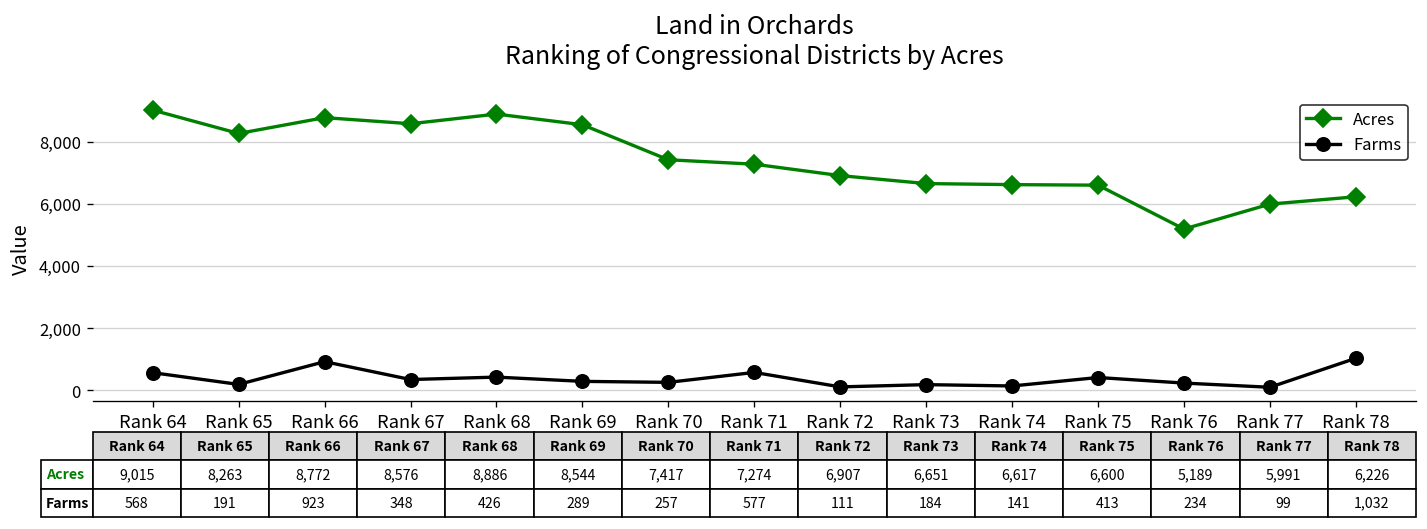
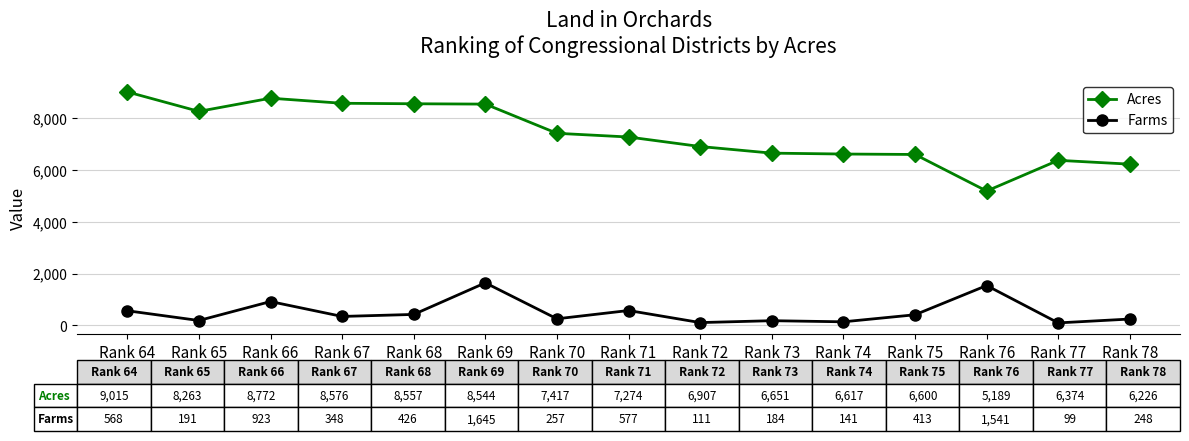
  {
    "Acres": {
-     "Rank 68": "8,886",
-     "Rank 77": "5,991"
+     "Rank 68": "8,557",
+     "Rank 77": "6,374"
    },
    "Farms": {
-     "Rank 69": "289",
-     "Rank 76": "234",
-     "Rank 78": "1,032"
+     "Rank 69": "1,645",
+     "Rank 76": "1,541",
+     "Rank 78": "248"
    }
  }
